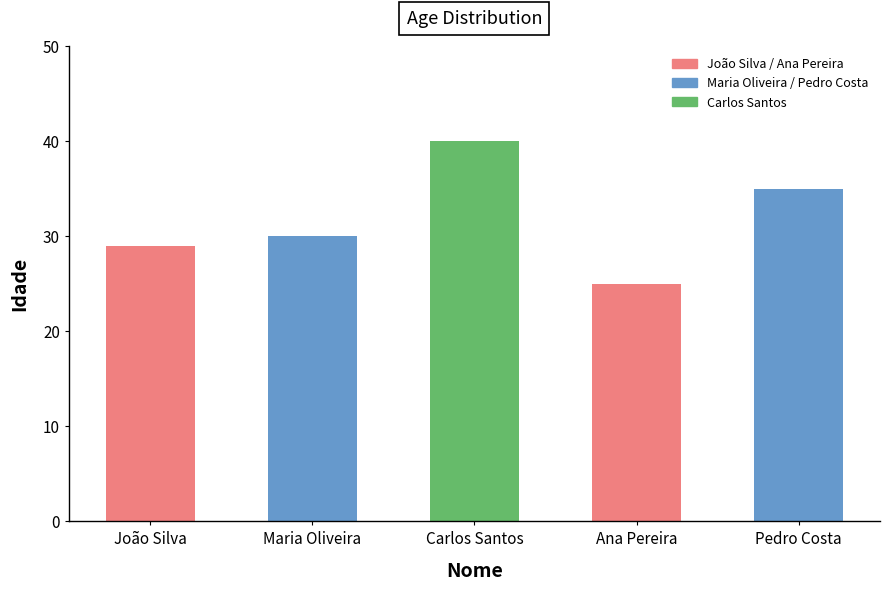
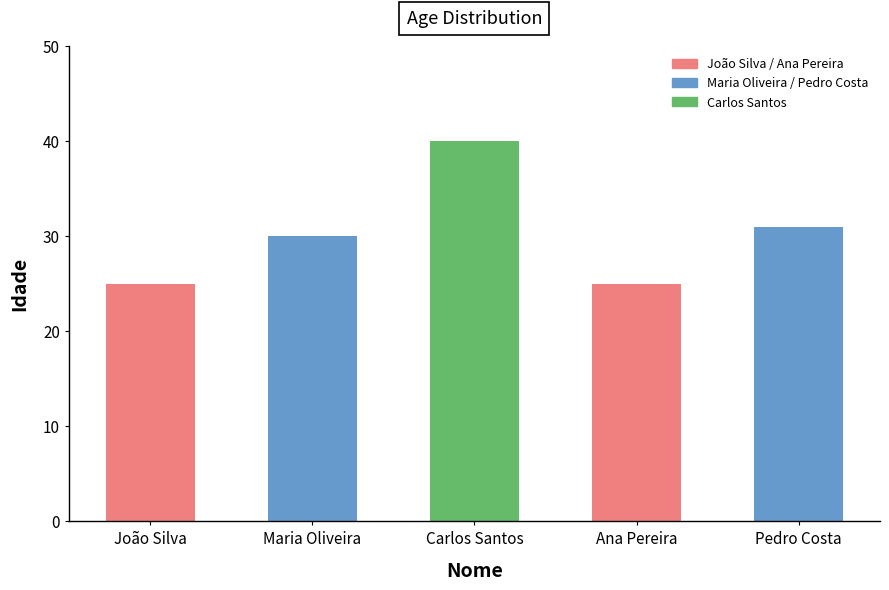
  {
-   "João Silva": 29,
+   "João Silva": 25,
    "Maria Oliveira": 30,
    "Carlos Santos": 40,
    "Ana Pereira": 25,
-   "Pedro Costa": 35
+   "Pedro Costa": 31
  }
